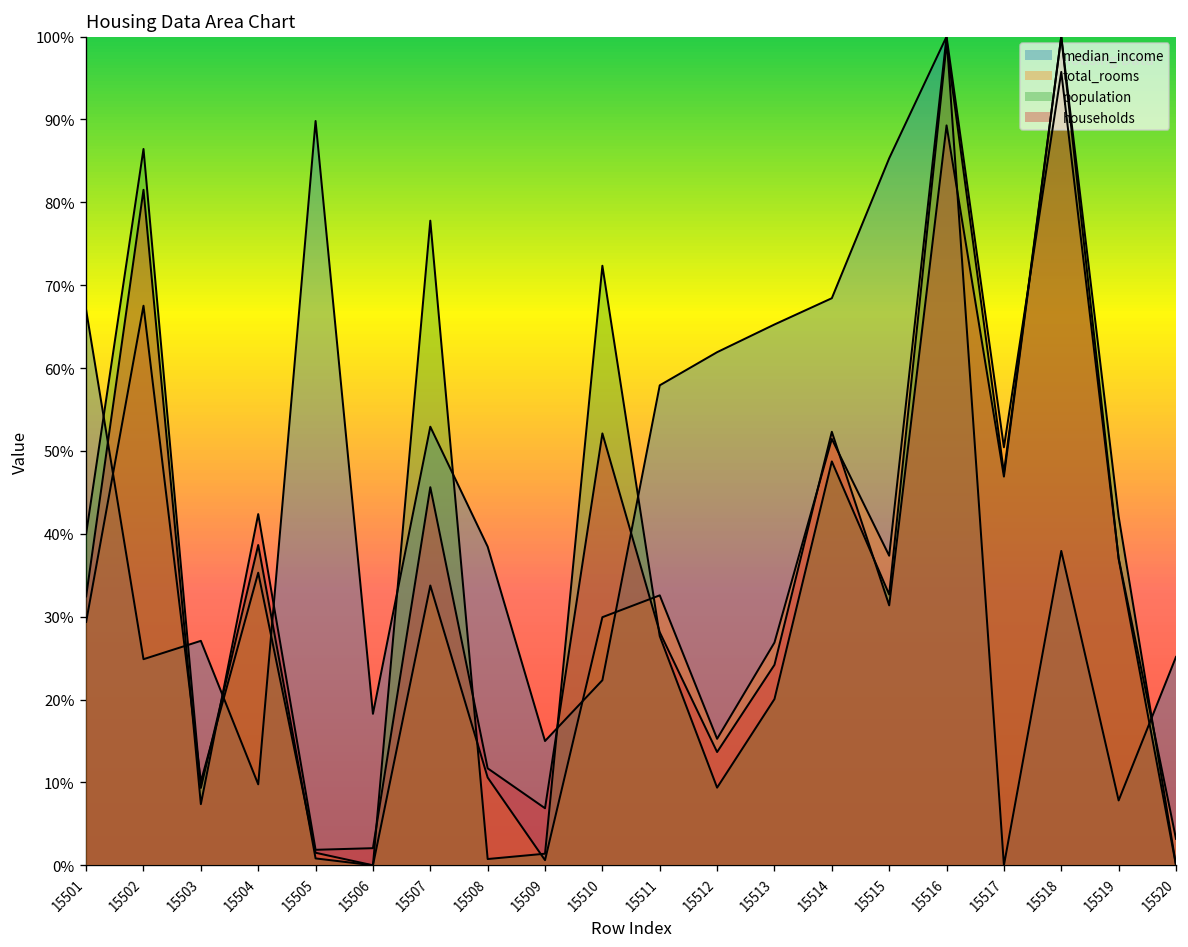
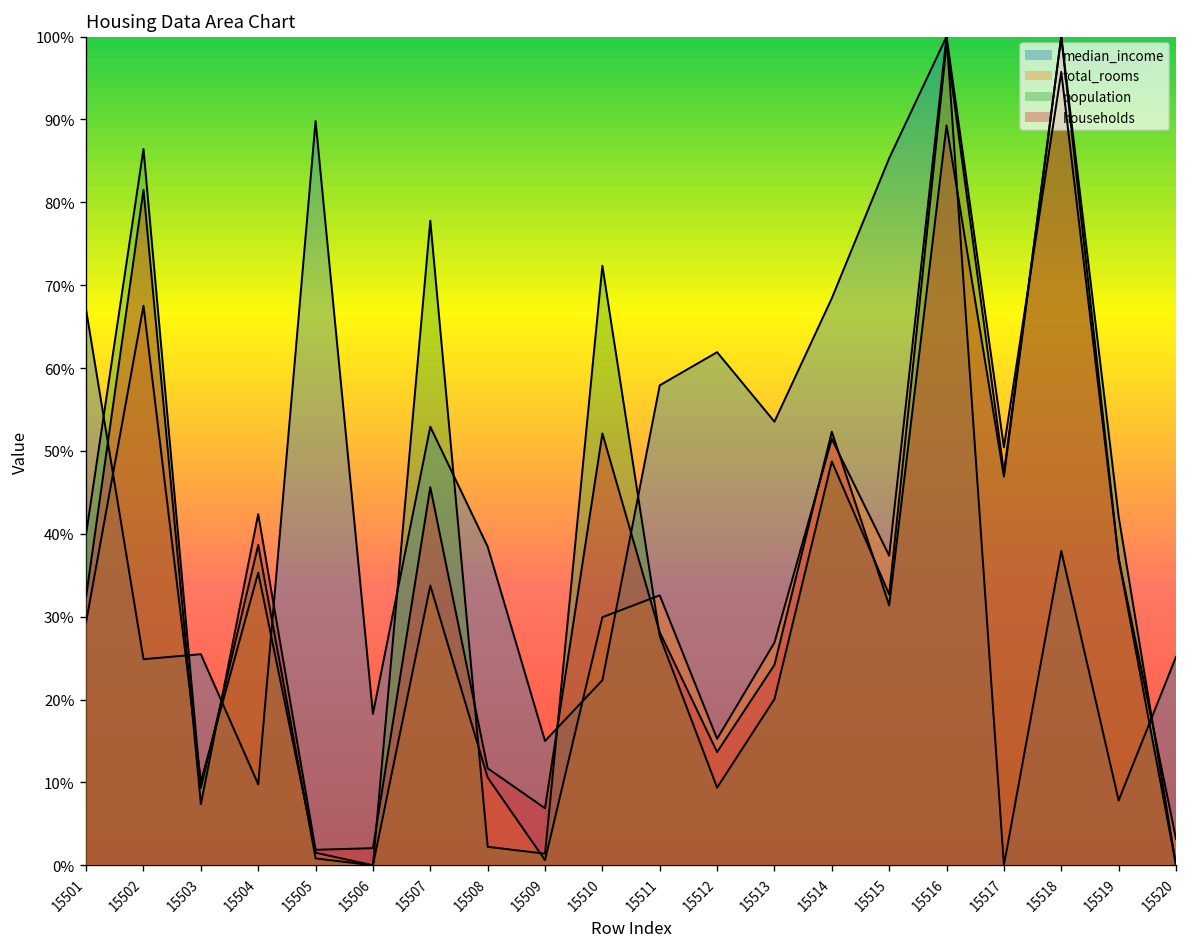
  {
    "median_income": {
      "15501": "67%",
      "15502": "25%",
-     "15503": "27%",
+     "15503": "25%",
      "15504": "10%",
      "15505": "90%",
      "15506": "18%",
      "15507": "53%",
      "15508": "38%",
      "15509": "15%",
      "15510": "22%",
      "15511": "58%",
      "15512": "62%",
-     "15513": "65%",
+     "15513": "54%",
      "15514": "68%",
      "15515": "85%",
      "15517": "0%",
      "15518": "38%",
      "15519": "8%",
      "15520": "25%"
    },
    "population": {
      "15501": "40%",
      "15502": "86%",
      "15503": "9%",
      "15504": "39%",
      "15505": "1%",
      "15507": "78%",
-     "15508": "1%",
+     "15508": "2%",
      "15509": "1%",
      "15510": "72%",
      "15511": "28%",
      "15512": "9%",
      "15513": "20%",
      "15514": "49%",
      "15515": "33%",
      "15516": "99%",
      "15517": "47%",
      "15519": "42%"
    }
  }
